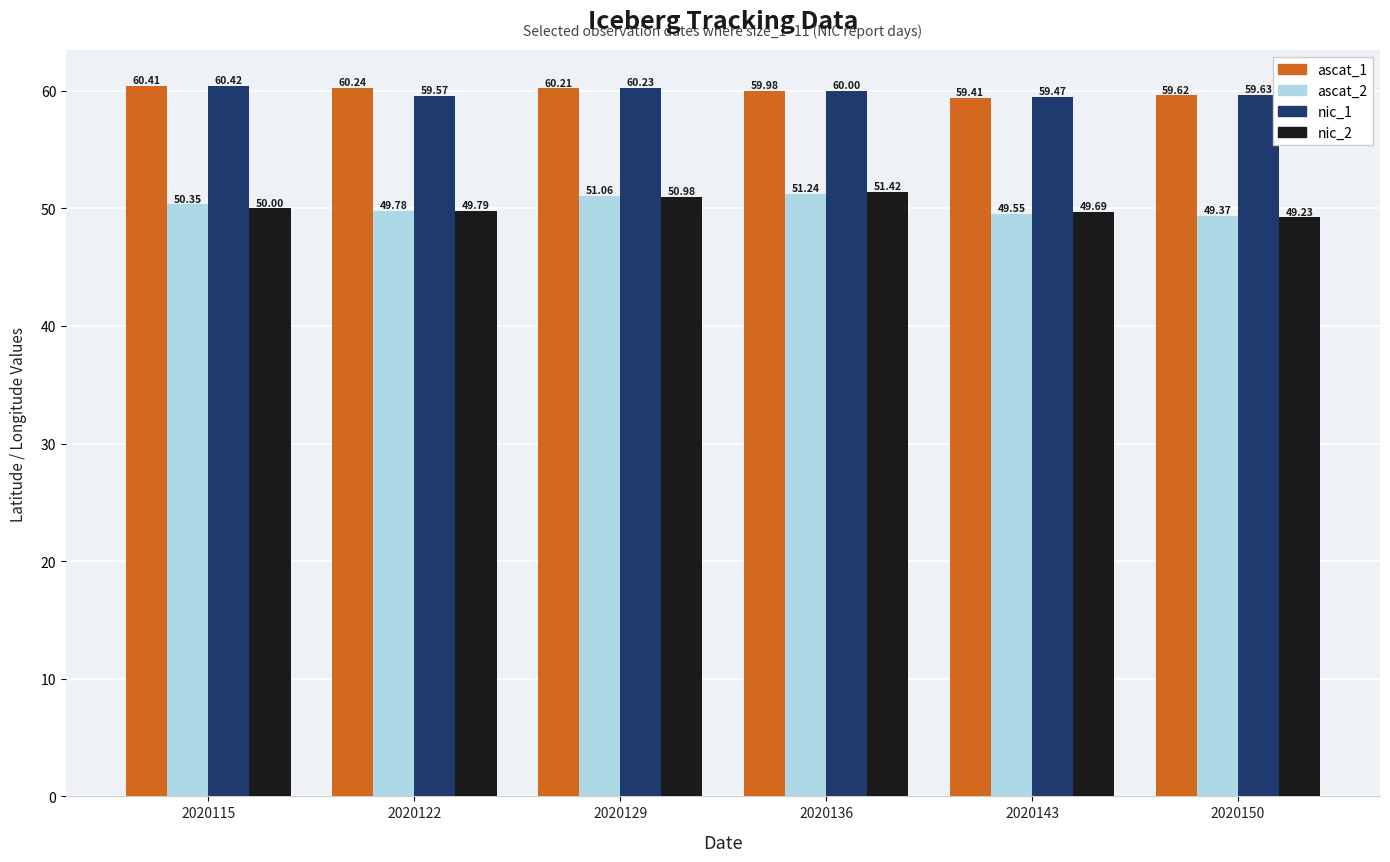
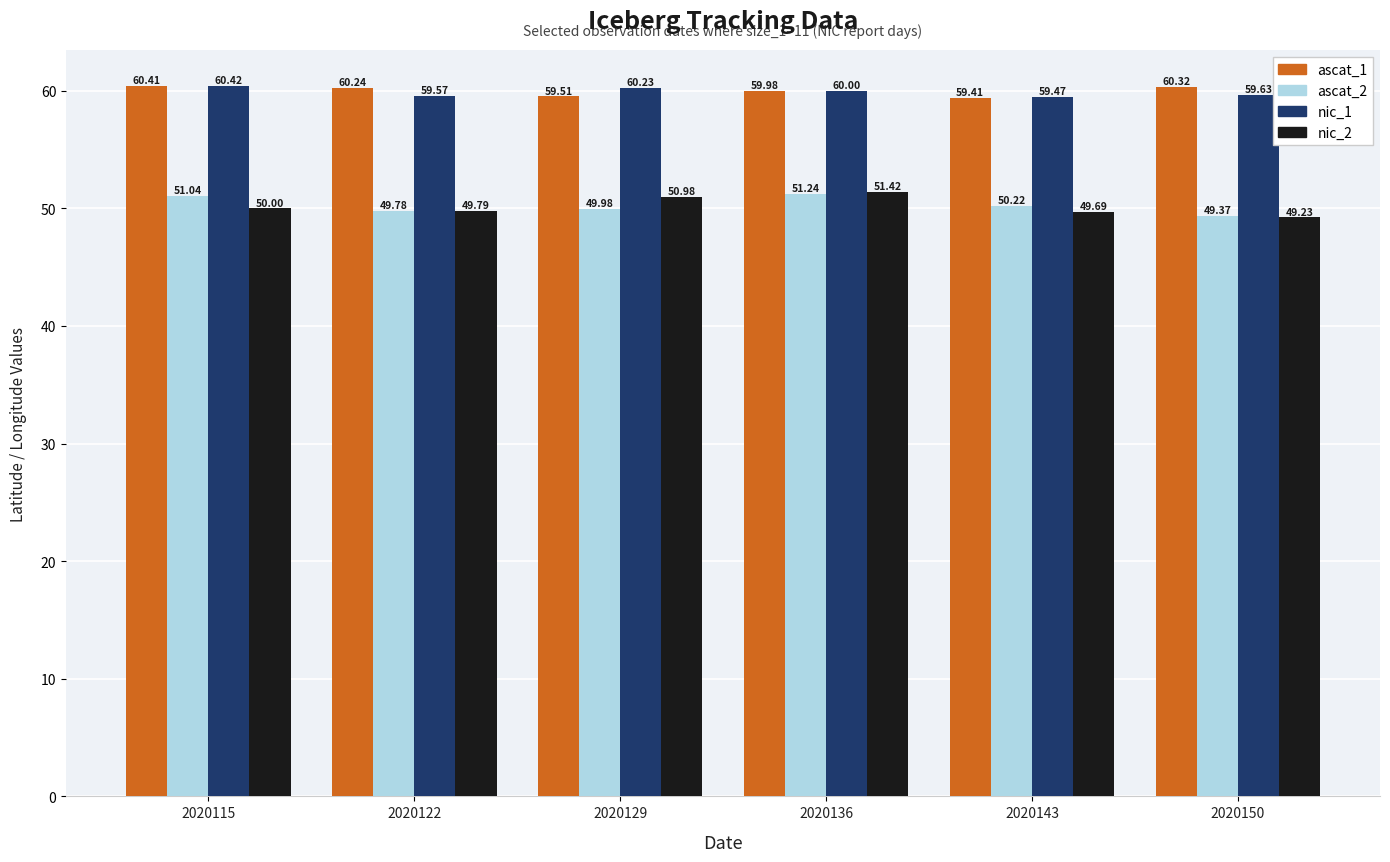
  {
    "ascat_1": {
      "2020115": 60.41,
      "2020122": 60.24,
-     "2020129": 60.21,
+     "2020129": 59.51,
      "2020136": 59.98,
      "2020143": 59.41,
-     "2020150": 59.62
+     "2020150": 60.32
    },
    "ascat_2": {
-     "2020115": 50.35,
+     "2020115": 51.04,
      "2020122": 49.78,
-     "2020129": 51.06,
+     "2020129": 49.98,
      "2020136": 51.24,
-     "2020143": 49.55,
+     "2020143": 50.22,
      "2020150": 49.37
    },
    "nic_1": {
      "2020115": 60.42,
      "2020122": 59.57,
      "2020129": 60.23,
      "2020136": 60.00,
      "2020143": 59.47,
      "2020150": 59.63
    },
    "nic_2": {
      "2020115": 50.00,
      "2020122": 49.79,
      "2020129": 50.98,
      "2020136": 51.42,
      "2020143": 49.69,
      "2020150": 49.23
    }
  }
